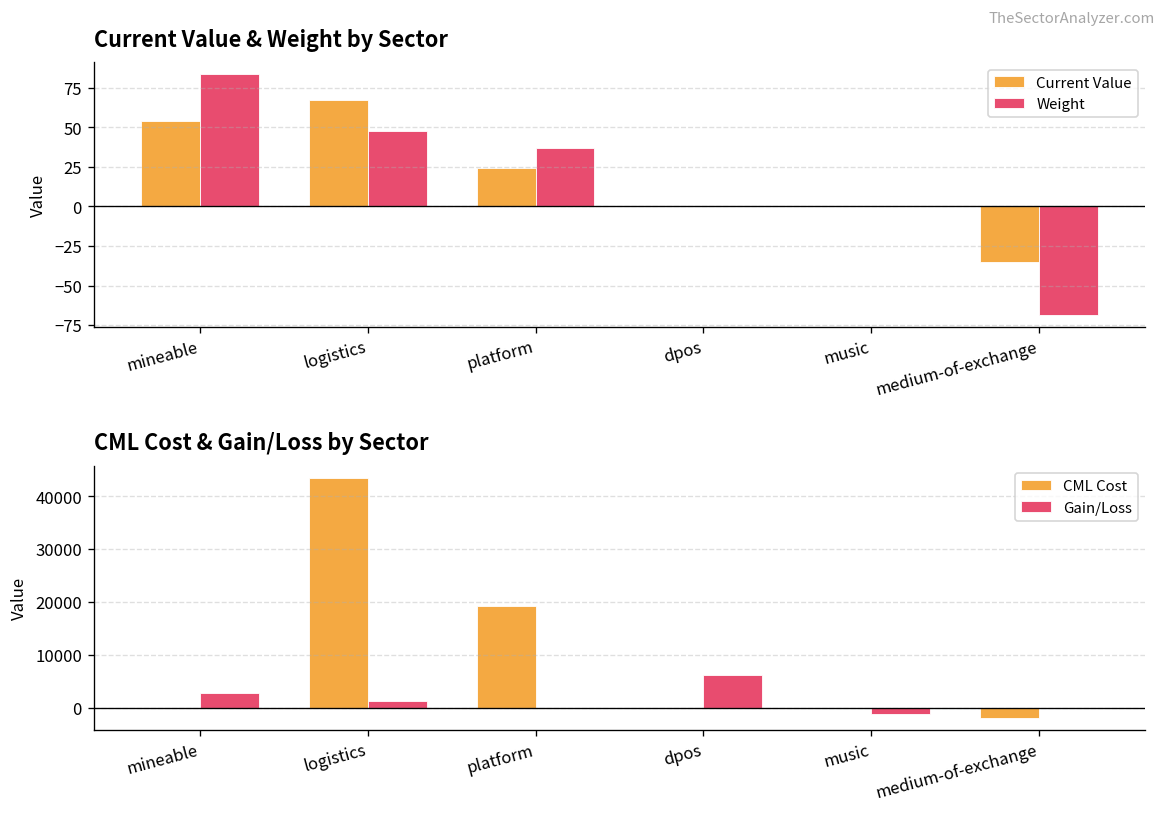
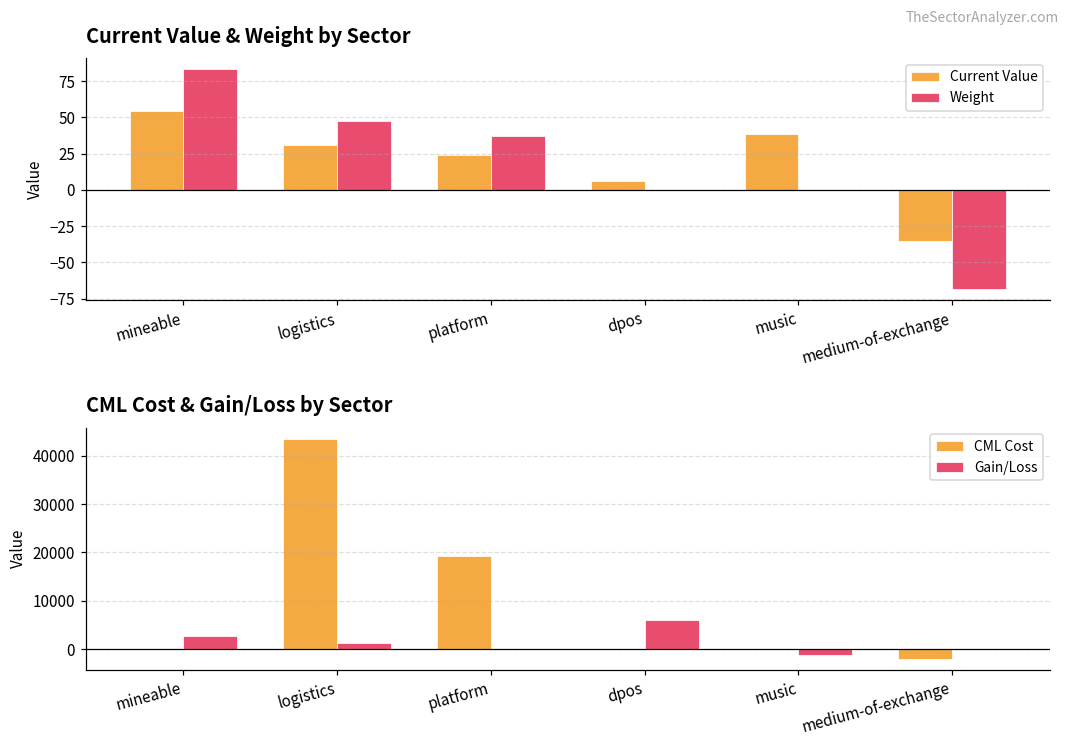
  {
    "Current Value & Weight by Sector": {
      "Current Value": {
        "mineable": 54,
-       "logistics": 67,
+       "logistics": 31,
        "platform": 24,
-       "dpos": 0,
-       "music": 0,
+       "dpos": 6,
+       "music": 39,
        "medium-of-exchange": -35
      },
      "Weight": {
        "mineable": 83,
        "logistics": 48,
        "platform": 37,
        "dpos": 0,
        "music": 0,
        "medium-of-exchange": -68
      }
    },
    "CML Cost & Gain/Loss by Sector": {
      "CML Cost": {
        "logistics": 43000,
        "platform": 19000,
        "dpos": 0,
        "music": 0,
        "medium-of-exchange": -2000
      },
      "Gain/Loss": {
        "mineable": 3000,
        "logistics": 1000,
        "platform": 0,
        "dpos": 6000,
        "music": -1000,
        "medium-of-exchange": 0
      }
    }
  }
